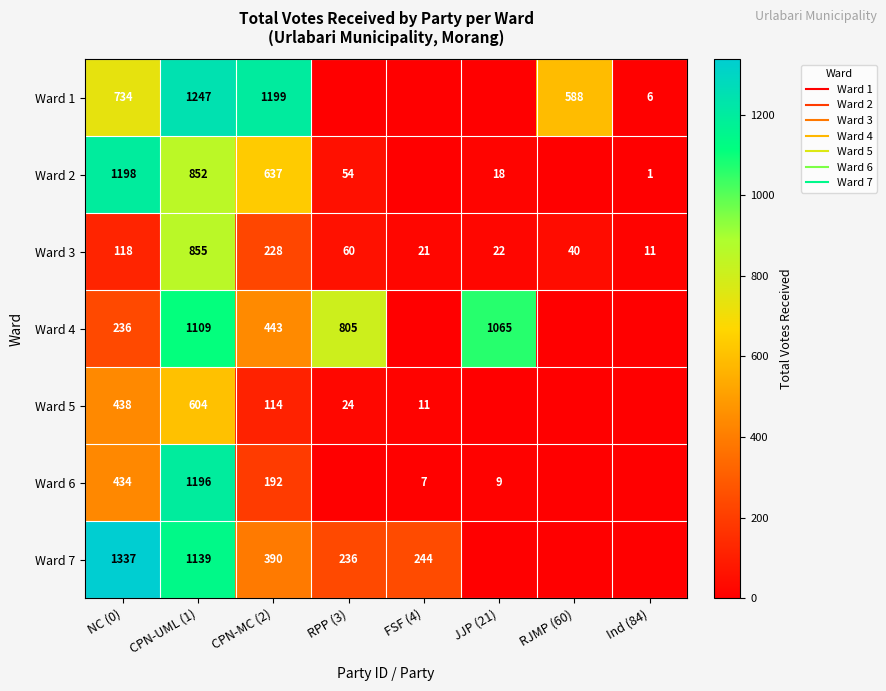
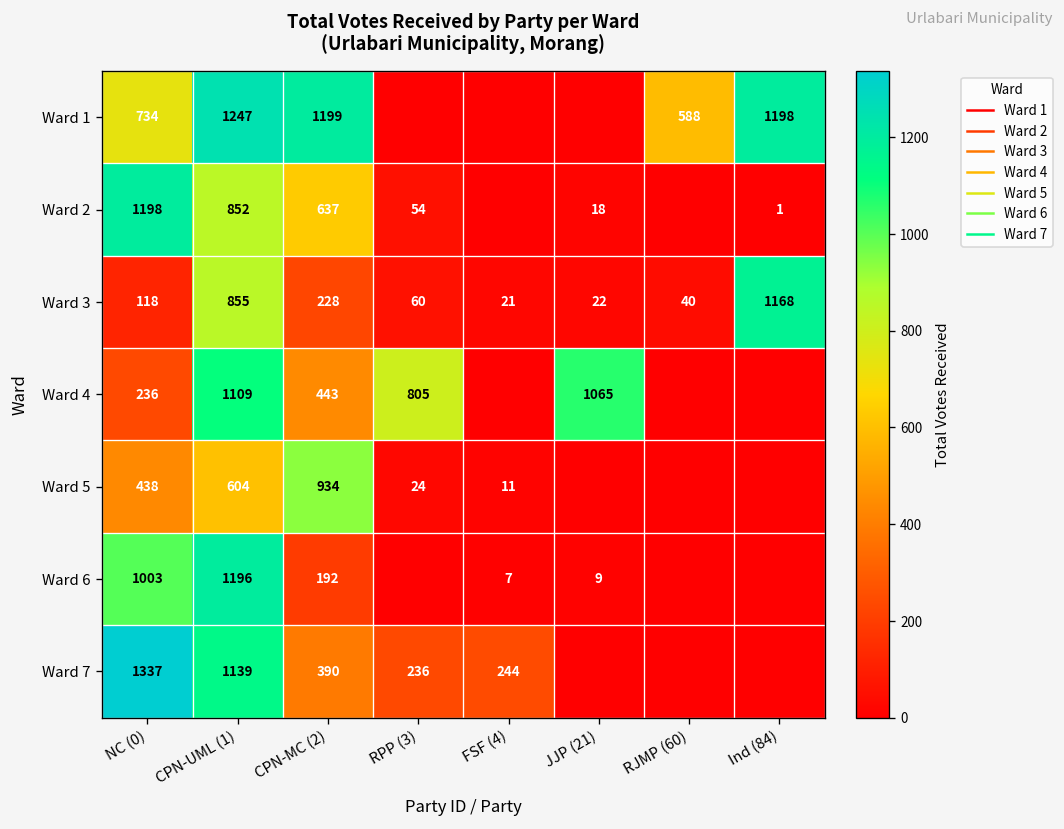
  {
    "Ward 1": {
      "NC (0)": 734,
      "CPN-UML (1)": 1247,
      "CPN-MC (2)": 1199,
      "RJMP (60)": 588,
-     "Ind (84)": 6
+     "Ind (84)": 1198
    },
    "Ward 2": {
      "NC (0)": 1198,
      "CPN-UML (1)": 852,
      "CPN-MC (2)": 637,
      "RPP (3)": 54,
      "JJP (21)": 18,
      "Ind (84)": 1
    },
    "Ward 3": {
      "NC (0)": 118,
      "CPN-UML (1)": 855,
      "CPN-MC (2)": 228,
      "RPP (3)": 60,
      "FSF (4)": 21,
      "JJP (21)": 22,
      "RJMP (60)": 40,
-     "Ind (84)": 11
+     "Ind (84)": 1168
    },
    "Ward 4": {
      "NC (0)": 236,
      "CPN-UML (1)": 1109,
      "CPN-MC (2)": 443,
      "RPP (3)": 805,
      "JJP (21)": 1065
    },
    "Ward 5": {
      "NC (0)": 438,
      "CPN-UML (1)": 604,
-     "CPN-MC (2)": 114,
+     "CPN-MC (2)": 934,
      "RPP (3)": 24,
      "FSF (4)": 11
    },
    "Ward 6": {
-     "NC (0)": 434,
+     "NC (0)": 1003,
      "CPN-UML (1)": 1196,
      "CPN-MC (2)": 192,
      "FSF (4)": 7,
      "JJP (21)": 9
    },
    "Ward 7": {
      "NC (0)": 1337,
      "CPN-UML (1)": 1139,
      "CPN-MC (2)": 390,
      "RPP (3)": 236,
      "FSF (4)": 244
    }
  }
